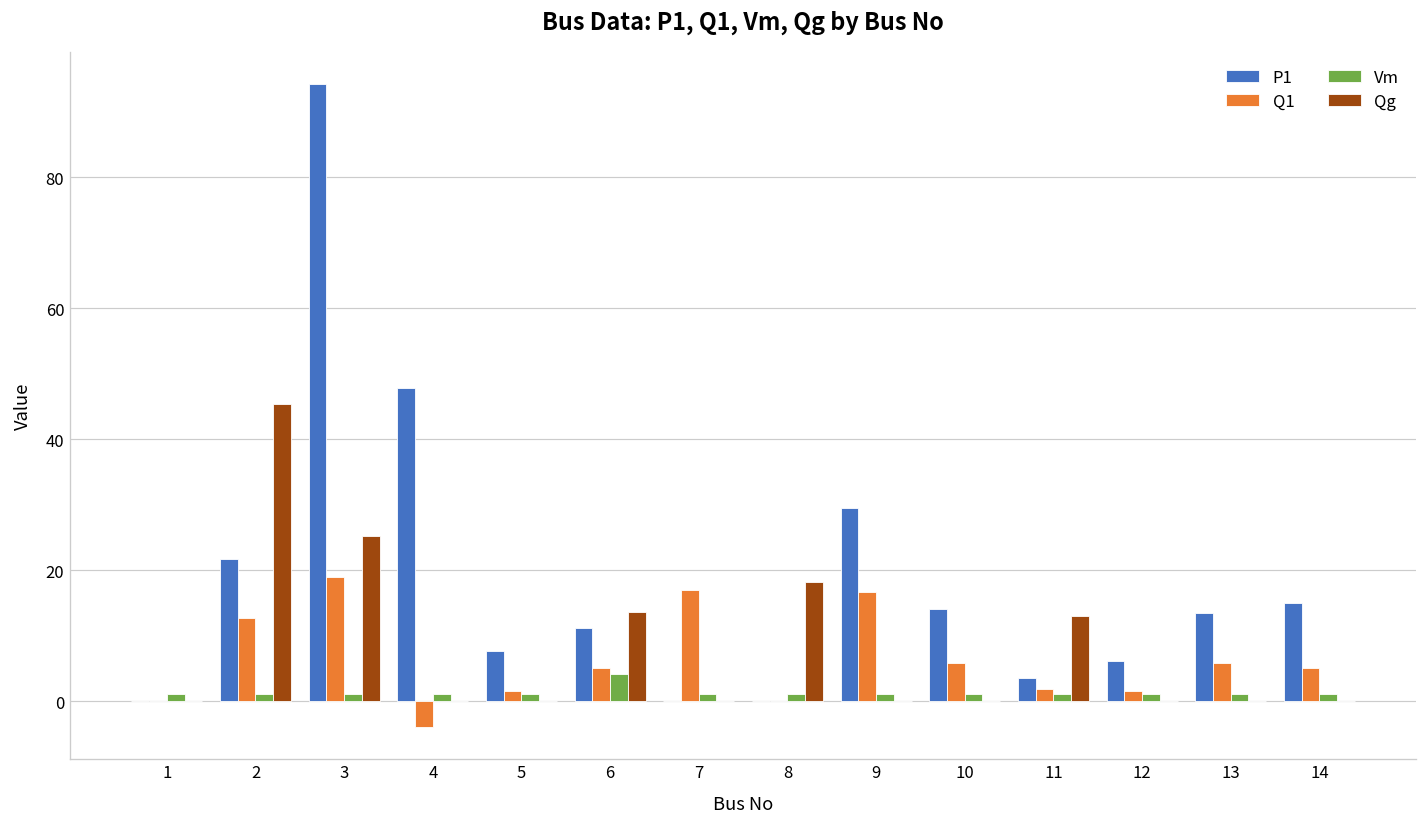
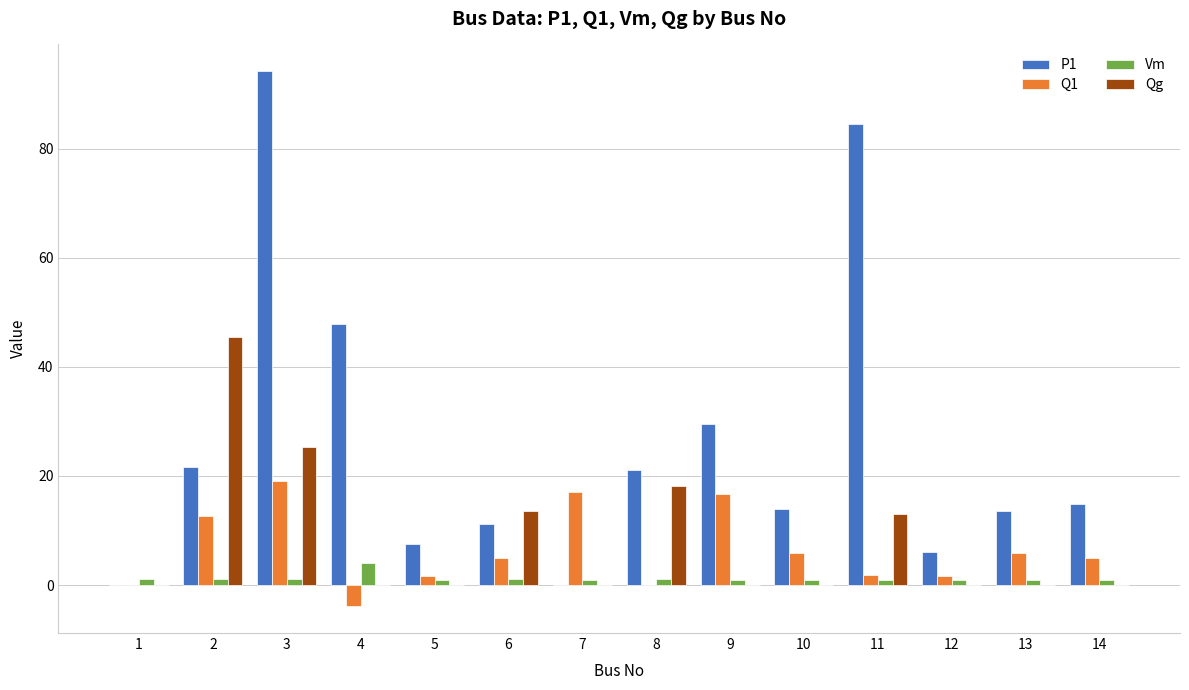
  {
    "P1": {
      "1": 0,
      "2": 22,
      "3": 94,
      "4": 48,
      "5": 8,
      "6": 11,
      "7": 0,
-     "8": 0,
+     "8": 21,
      "9": 30,
      "10": 14,
-     "11": 4,
+     "11": 85,
      "12": 6,
      "13": 14,
      "14": 15
    },
    "Q1": {
      "1": 0,
      "2": 13,
      "3": 19,
      "4": -4,
      "5": 2,
      "6": 5,
      "7": 17,
      "8": 0,
      "9": 17,
      "10": 6,
      "11": 2,
      "12": 2,
      "13": 6,
      "14": 5
    },
    "Vm": {
      "1": 1,
      "2": 1,
      "3": 1,
-     "4": 1,
+     "4": 4,
      "5": 1,
-     "6": 4,
+     "6": 1,
      "7": 1,
      "8": 1,
      "9": 1,
      "10": 1,
      "11": 1,
      "12": 1,
      "13": 1,
      "14": 1
    },
    "Qg": {
      "1": 0,
      "2": 45,
      "3": 25,
      "4": 0,
      "5": 0,
      "6": 14,
      "7": 0,
      "8": 18,
      "9": 0,
      "10": 0,
      "11": 13,
      "12": 0,
      "13": 0,
      "14": 0
    }
  }
